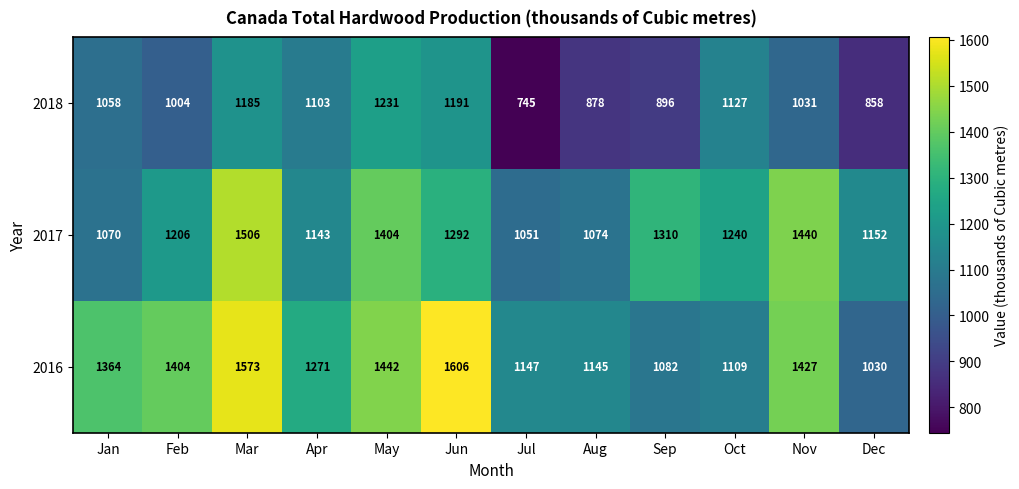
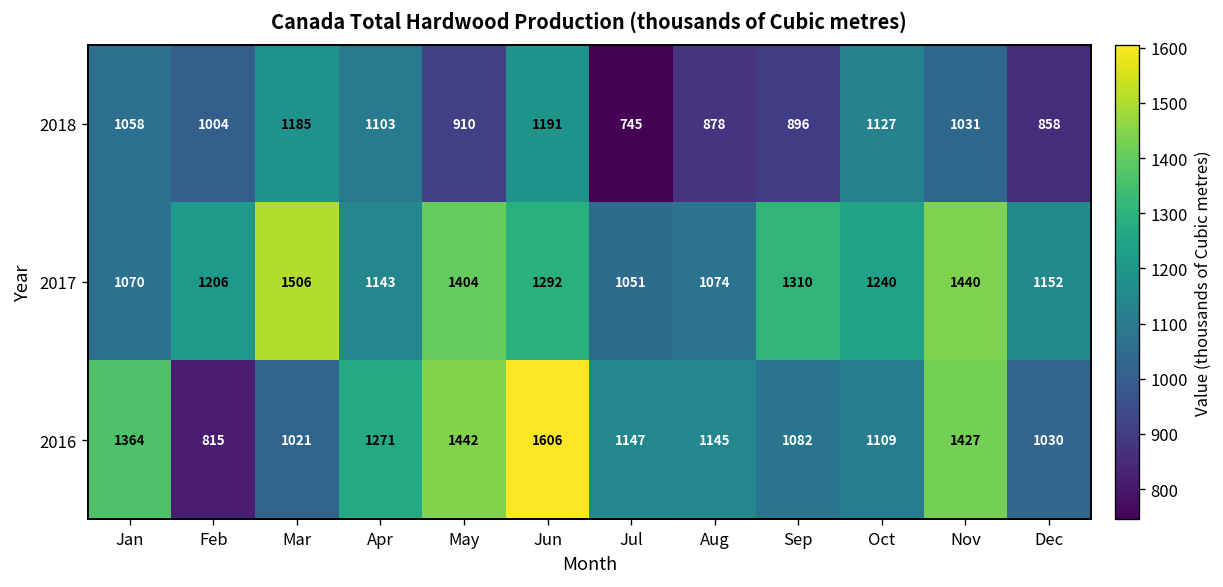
  {
    "2018": {
      "Jan": 1058,
      "Feb": 1004,
      "Mar": 1185,
      "Apr": 1103,
-     "May": 1231,
+     "May": 910,
      "Jun": 1191,
      "Jul": 745,
      "Aug": 878,
      "Sep": 896,
      "Oct": 1127,
      "Nov": 1031,
      "Dec": 858
    },
    "2017": {
      "Jan": 1070,
      "Feb": 1206,
      "Mar": 1506,
      "Apr": 1143,
      "May": 1404,
      "Jun": 1292,
      "Jul": 1051,
      "Aug": 1074,
      "Sep": 1310,
      "Oct": 1240,
      "Nov": 1440,
      "Dec": 1152
    },
    "2016": {
      "Jan": 1364,
-     "Feb": 1404,
-     "Mar": 1573,
+     "Feb": 815,
+     "Mar": 1021,
      "Apr": 1271,
      "May": 1442,
      "Jun": 1606,
      "Jul": 1147,
      "Aug": 1145,
      "Sep": 1082,
      "Oct": 1109,
      "Nov": 1427,
      "Dec": 1030
    }
  }
